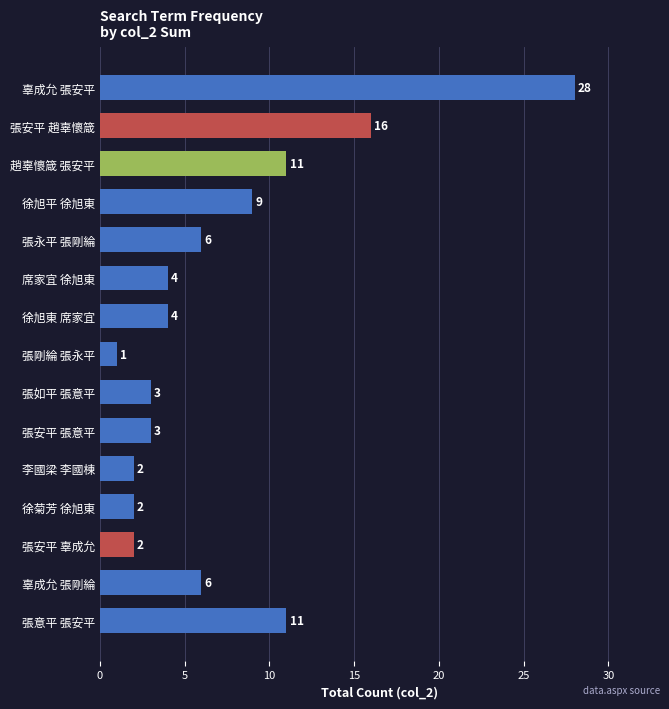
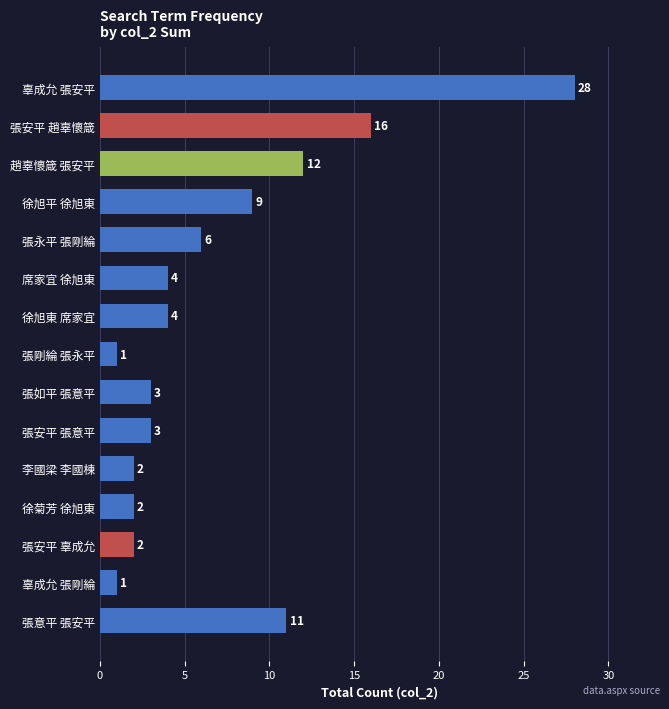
  {
    "辜成允 張安平": 28,
    "張安平 趙辜懷箴": 16,
-   "趙辜懷箴 張安平": 11,
+   "趙辜懷箴 張安平": 12,
    "徐旭平 徐旭東": 9,
    "張永平 張剛綸": 6,
    "席家宜 徐旭東": 4,
    "徐旭東 席家宜": 4,
    "張剛綸 張永平": 1,
    "張如平 張意平": 3,
    "張安平 張意平": 3,
    "李國梁 李國棟": 2,
    "徐菊芳 徐旭東": 2,
    "張安平 辜成允": 2,
-   "辜成允 張剛綸": 6,
+   "辜成允 張剛綸": 1,
    "張意平 張安平": 11
  }
